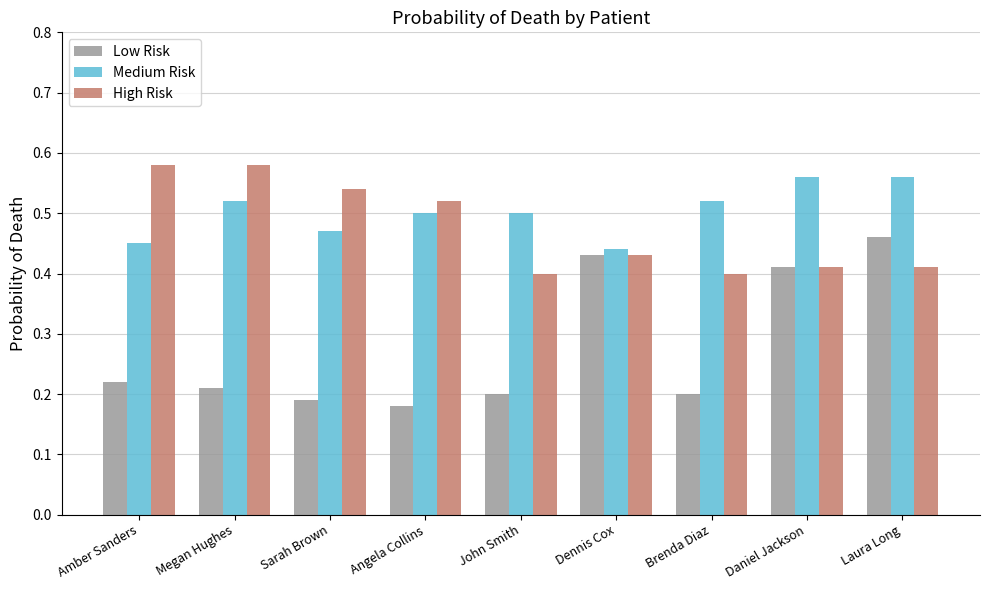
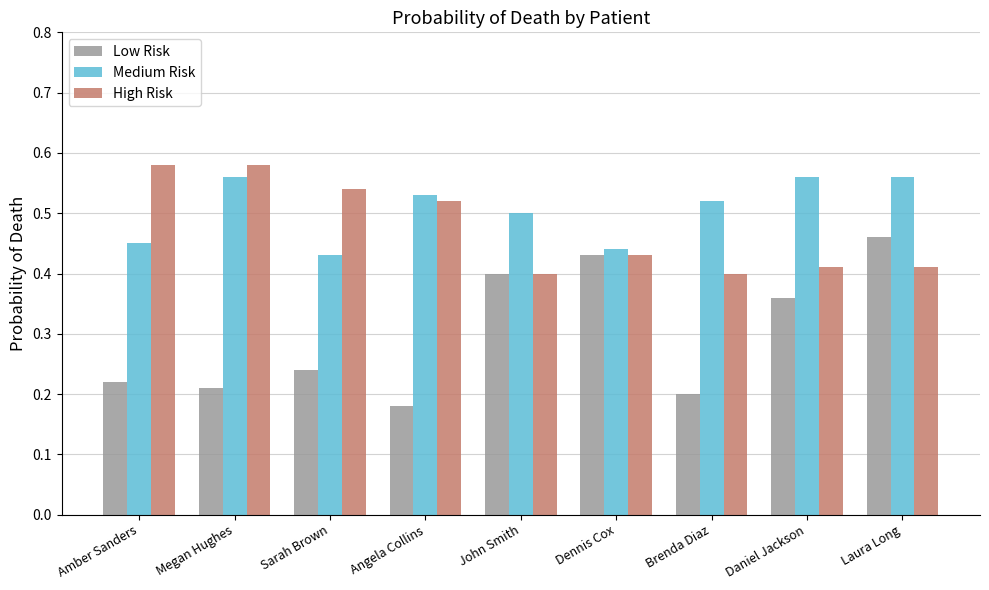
  {
    "Low Risk": {
      "Amber Sanders": 0.22,
      "Megan Hughes": 0.21,
-     "Sarah Brown": 0.19,
+     "Sarah Brown": 0.24,
      "Angela Collins": 0.18,
-     "John Smith": 0.2,
+     "John Smith": 0.4,
      "Dennis Cox": 0.43,
      "Brenda Diaz": 0.20,
-     "Daniel Jackson": 0.41,
+     "Daniel Jackson": 0.36,
      "Laura Long": 0.46
    },
    "Medium Risk": {
      "Amber Sanders": 0.45,
-     "Megan Hughes": 0.52,
-     "Sarah Brown": 0.47,
-     "Angela Collins": 0.50,
+     "Megan Hughes": 0.56,
+     "Sarah Brown": 0.43,
+     "Angela Collins": 0.53,
      "John Smith": 0.50,
      "Dennis Cox": 0.44,
      "Brenda Diaz": 0.52,
      "Daniel Jackson": 0.56,
      "Laura Long": 0.56
    },
    "High Risk": {
      "Amber Sanders": 0.58,
      "Megan Hughes": 0.58,
      "Sarah Brown": 0.54,
      "Angela Collins": 0.52,
      "John Smith": 0.40,
      "Dennis Cox": 0.43,
      "Brenda Diaz": 0.40,
      "Daniel Jackson": 0.41,
      "Laura Long": 0.41
    }
  }
